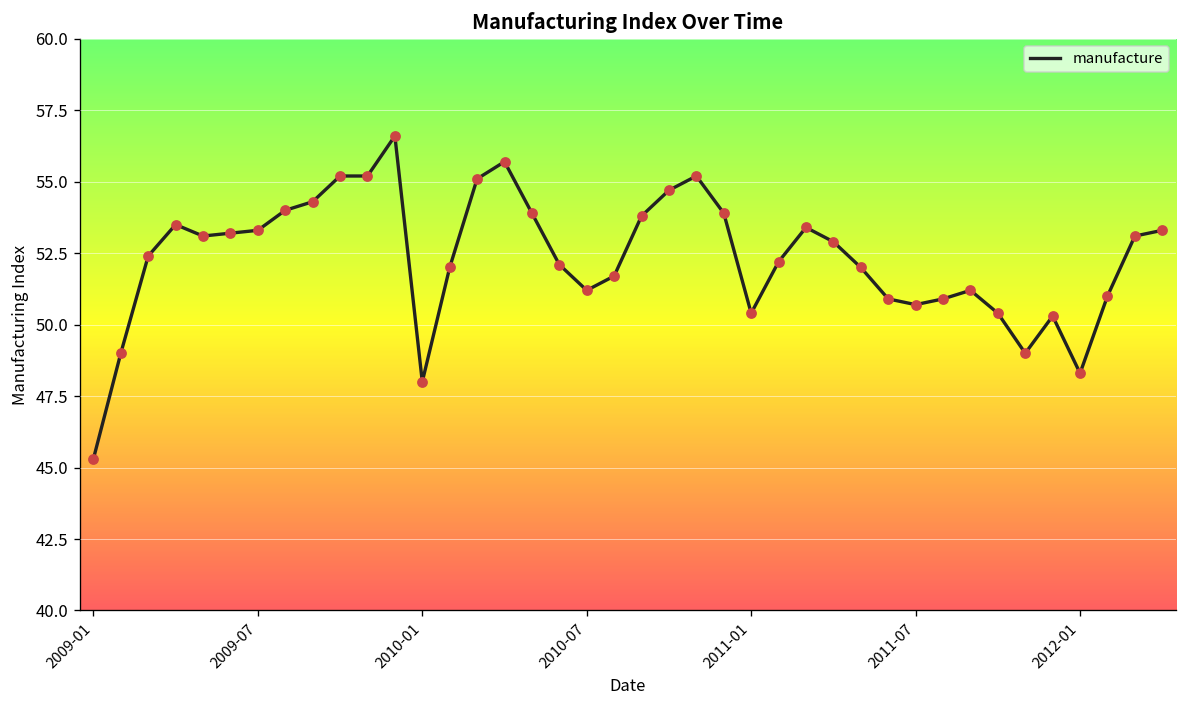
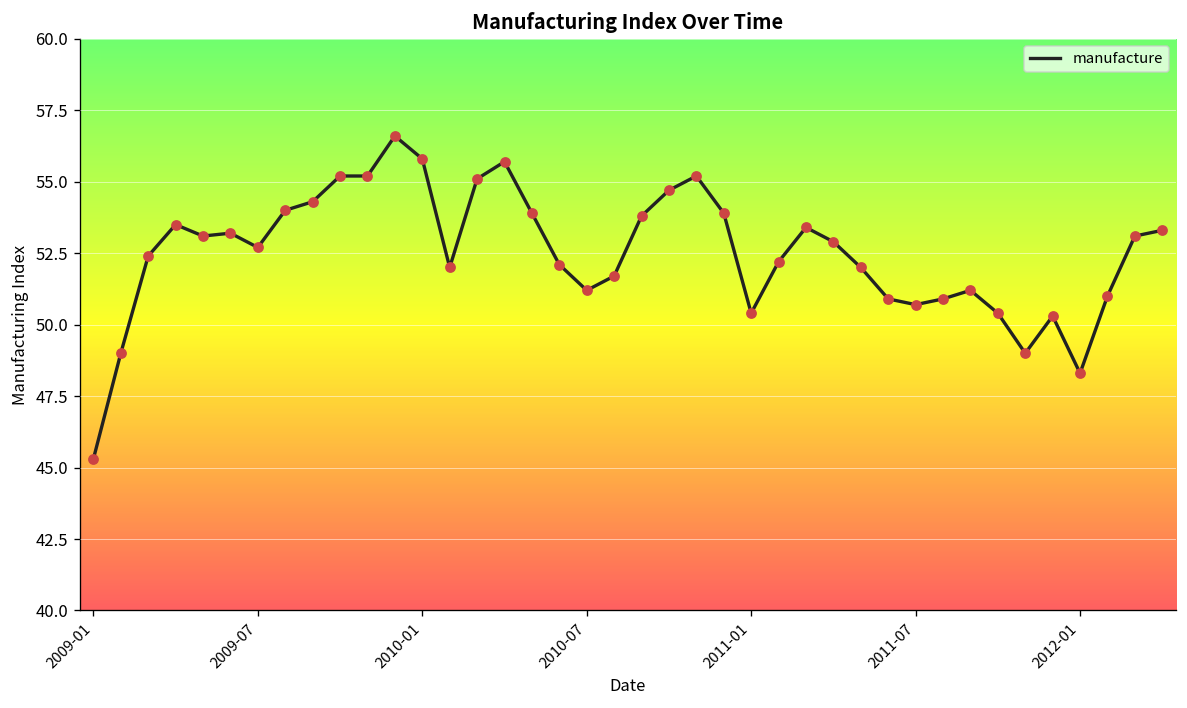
  {
    "2009-01": 45.3,
-   "2009-07": 53.3,
-   "2010-01": 48.0,
+   "2009-07": 52.7,
+   "2010-01": 55.8,
    "2010-07": 51.2,
    "2011-01": 50.4,
    "2011-07": 50.7,
    "2012-01": 48.3
  }
